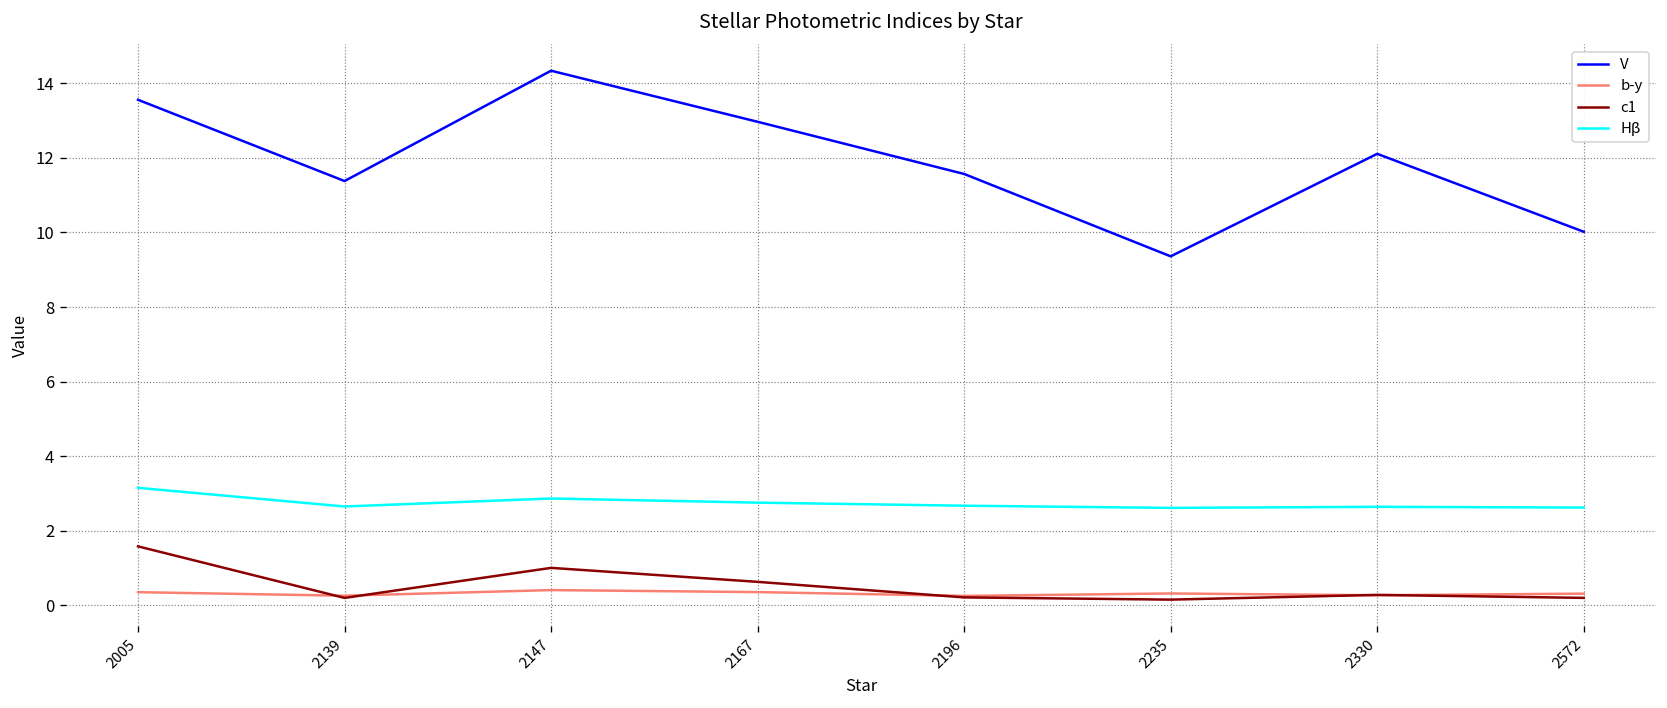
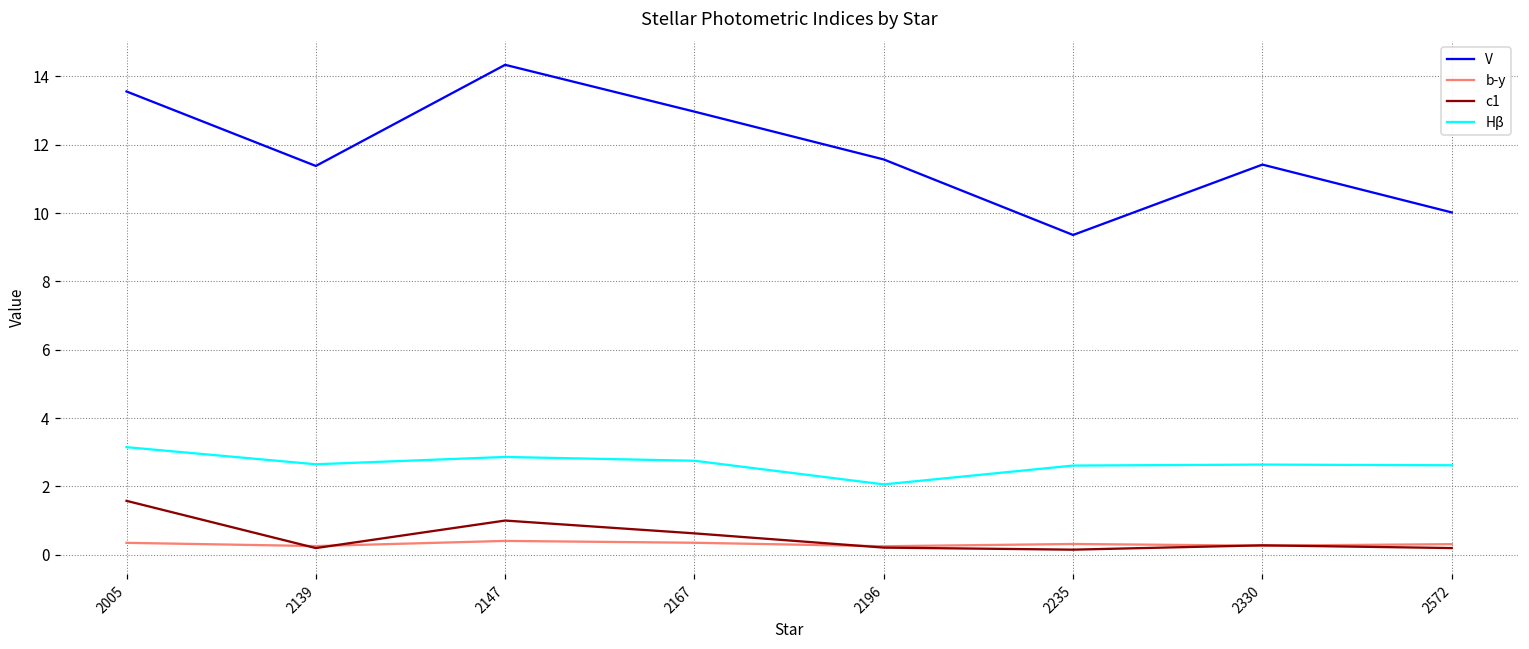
  {
    "V": {
      "2005": 13.6,
      "2139": 11.4,
      "2147": 14.3,
      "2167": 13.0,
      "2196": 11.6,
      "2235": 9.4,
-     "2330": 12.1,
+     "2330": 11.4,
      "2572": 10.0
    },
    "b-y": {
      "2005": 0.4,
      "2147": 0.4,
      "2167": 0.4,
      "2235": 0.3,
      "2572": 0.3
    },
    "c1": {
      "2005": 1.6,
      "2147": 1.0,
      "2167": 0.6,
      "2235": 0.2,
      "2572": 0.2
    },
    "Hβ": {
      "2005": 3.2,
      "2139": 2.6,
      "2147": 2.9,
      "2167": 2.8,
-     "2196": 2.7,
+     "2196": 2.1,
      "2235": 2.6,
      "2330": 2.6,
      "2572": 2.6
    }
  }
